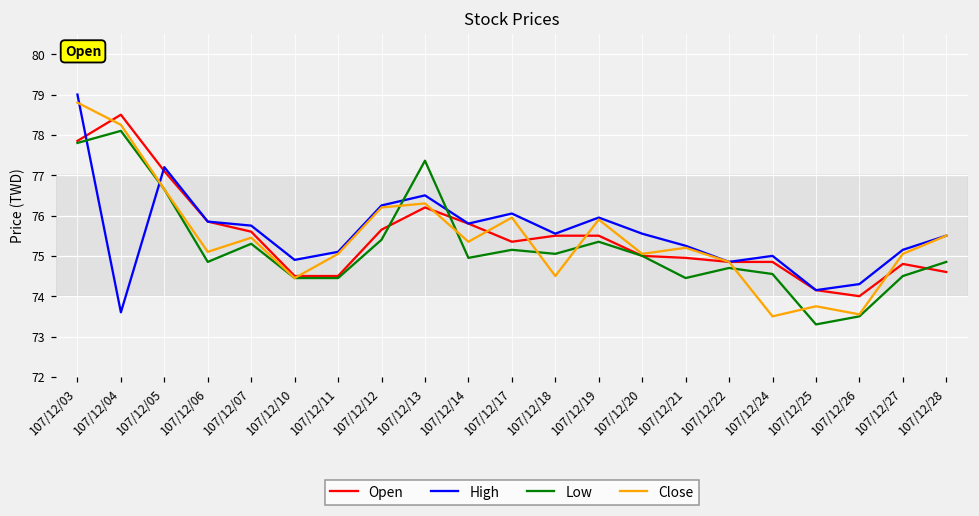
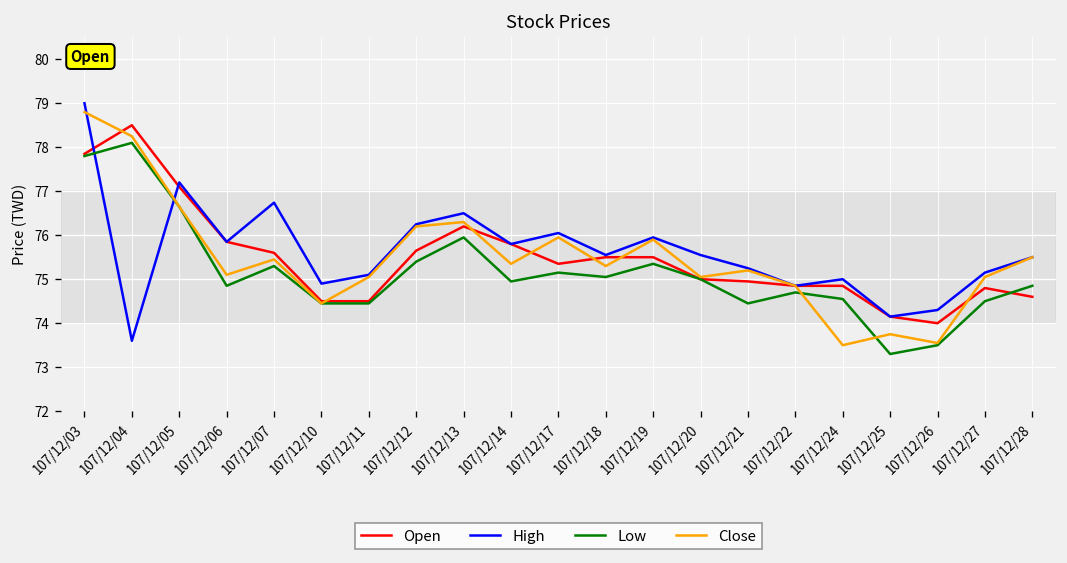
  {
    "Open": {
      "107/12/04": 78.5,
      "107/12/05": 77.1,
      "107/12/07": 75.6,
      "107/12/12": 75.7,
      "107/12/13": 76.2,
      "107/12/17": 75.4,
      "107/12/19": 75.5,
      "107/12/21": 75.0,
      "107/12/24": 74.9,
      "107/12/26": 74.0,
      "107/12/27": 74.8,
      "107/12/28": 74.6
    },
    "High": {
      "107/12/03": 79.0,
      "107/12/04": 73.6,
      "107/12/05": 77.2,
-     "107/12/07": 75.8,
+     "107/12/07": 76.7,
      "107/12/10": 74.9,
      "107/12/13": 76.5,
      "107/12/17": 76.1,
      "107/12/20": 75.6,
      "107/12/24": 75.0,
      "107/12/26": 74.3,
      "107/12/27": 75.2
    },
    "Low": {
      "107/12/04": 78.1,
      "107/12/06": 74.9,
      "107/12/07": 75.3,
      "107/12/12": 75.4,
-     "107/12/13": 77.4,
+     "107/12/13": 76.0,
      "107/12/14": 75.0,
      "107/12/17": 75.2,
      "107/12/18": 75.1,
      "107/12/19": 75.4,
      "107/12/21": 74.5,
      "107/12/22": 74.7,
      "107/12/24": 74.6,
      "107/12/25": 73.3,
      "107/12/27": 74.5,
      "107/12/28": 74.9
    },
    "Close": {
      "107/12/03": 78.8,
      "107/12/04": 78.3,
      "107/12/06": 75.1,
      "107/12/07": 75.5,
      "107/12/13": 76.3,
      "107/12/14": 75.4,
      "107/12/17": 76.0,
-     "107/12/18": 74.5,
+     "107/12/18": 75.3,
      "107/12/24": 73.5,
      "107/12/25": 73.8,
      "107/12/27": 75.1
    }
  }
